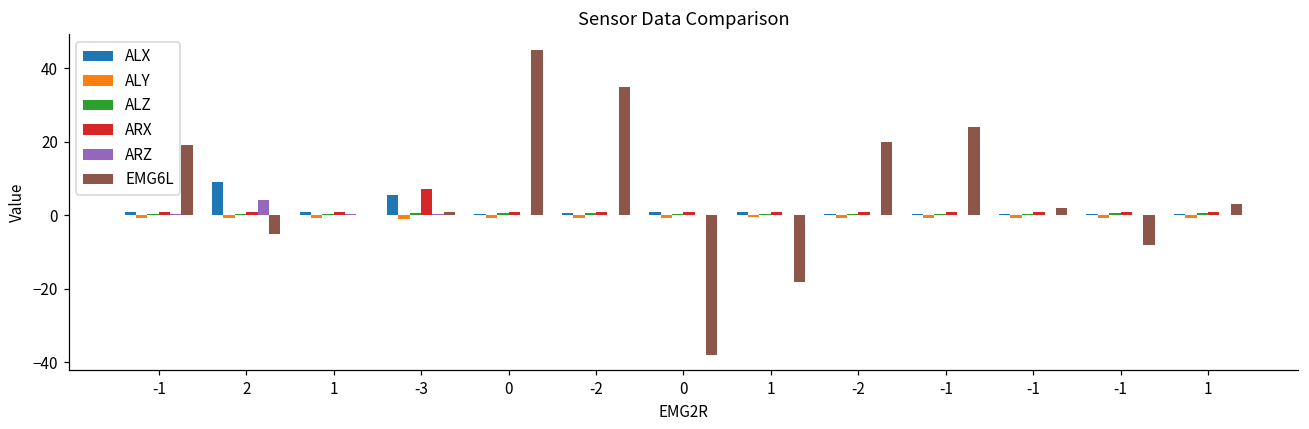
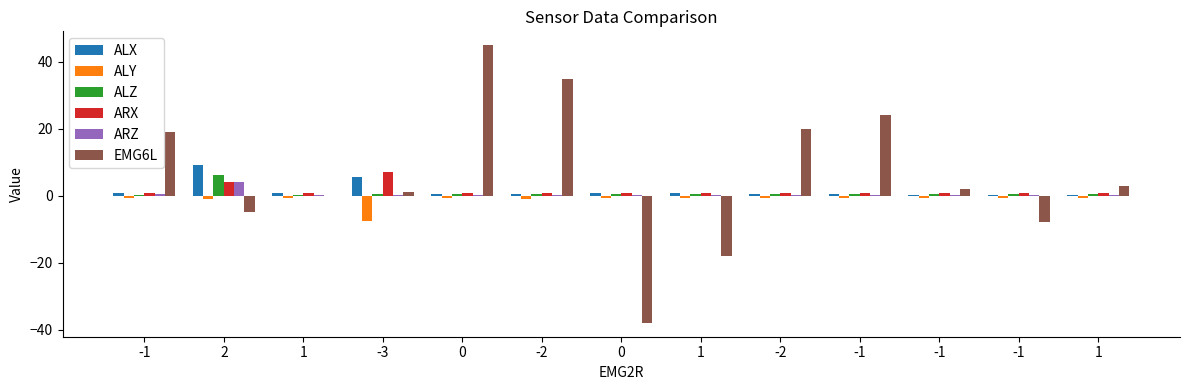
  {
    "ALX": {
      "2": 9,
      "-3": 6
    },
    "ALY": {
      "2": -1,
-     "-3": -1
+     "-3": -8
    },
    "ALZ": {
-     "2": 0
+     "2": 6
    },
    "ARX": {
-     "2": 1,
+     "2": 4,
      "-3": 7
    },
    "ARZ": {
      "2": 4
    },
    "EMG6L": {
      "2": -5,
      "-3": 1
    }
  }
